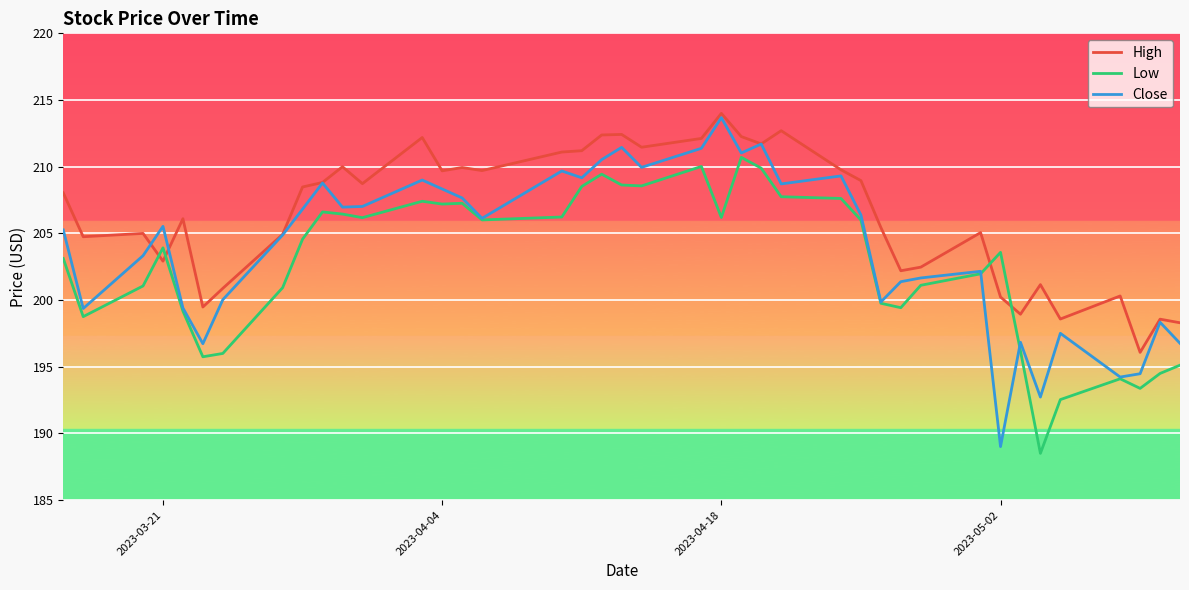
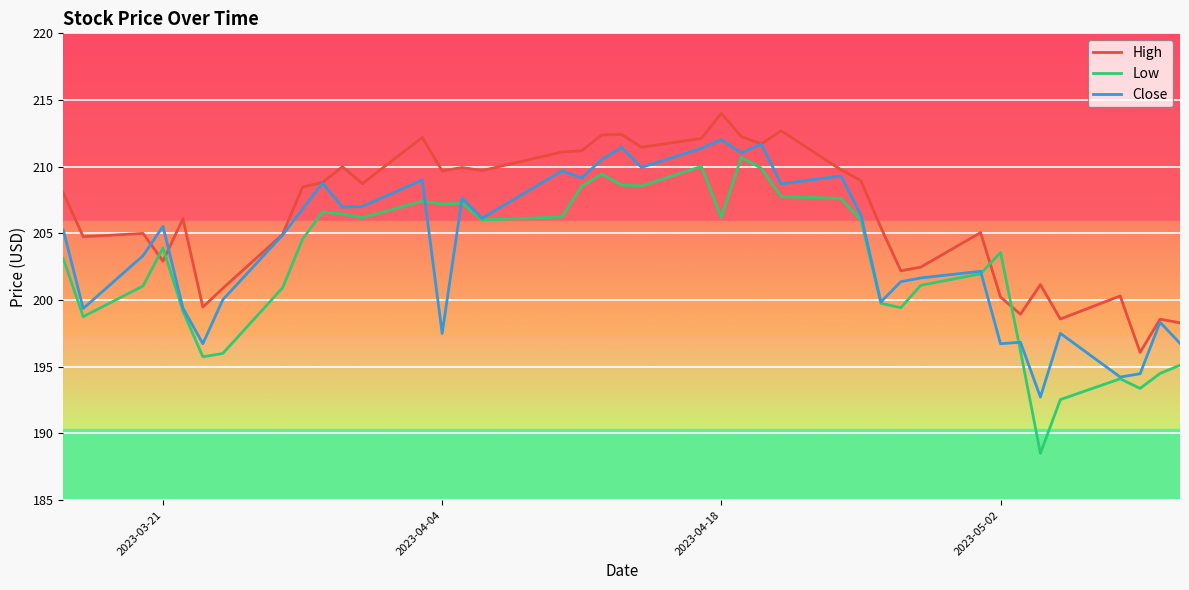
  {
    "High": {
      "2023-03-21": 202.9,
      "2023-04-04": 209.7,
      "2023-04-18": 214.0,
      "2023-05-02": 200.2
    },
    "Low": {
      "2023-03-21": 203.9,
      "2023-04-04": 207.2,
      "2023-04-18": 206.2,
      "2023-05-02": 203.6
    },
    "Close": {
      "2023-03-21": 205.5,
-     "2023-04-04": 208.3,
-     "2023-04-18": 213.7,
-     "2023-05-02": 189.0
+     "2023-04-04": 197.5,
+     "2023-04-18": 212.0,
+     "2023-05-02": 196.7
    }
  }
